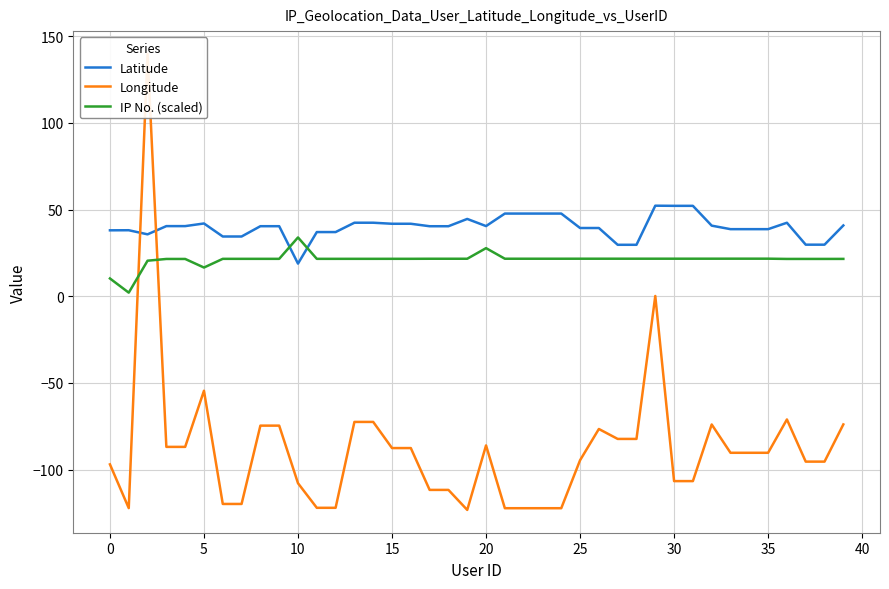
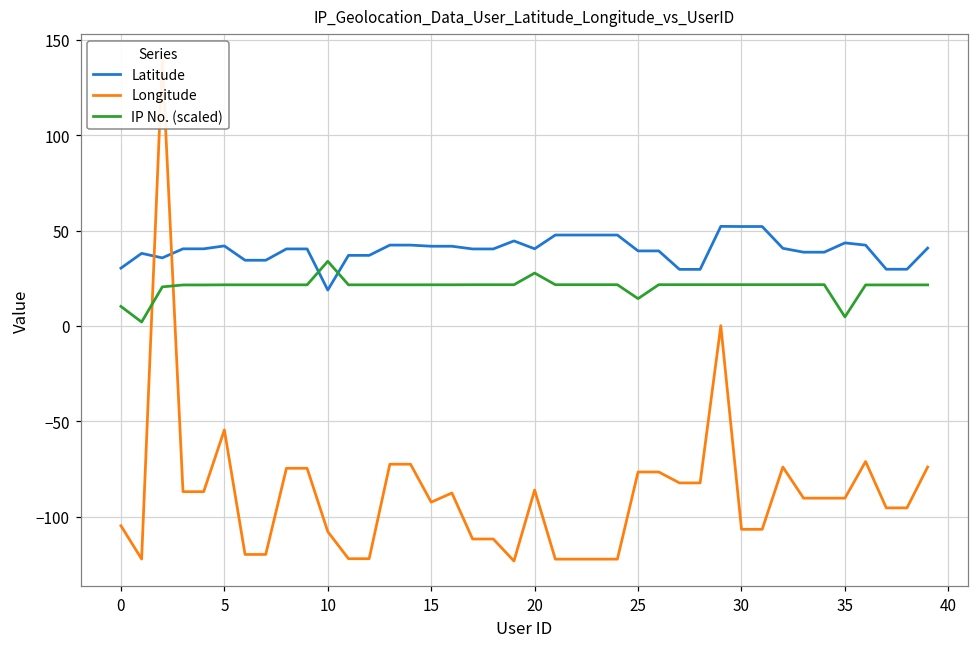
  {
    "Latitude": {
-     "0": 38,
+     "0": 30,
      "5": 42,
      "10": 19,
      "15": 42,
      "20": 40,
      "25": 39,
      "30": 52,
-     "35": 39
+     "35": 44
    },
    "Longitude": {
-     "0": -97,
+     "0": -105,
      "5": -55,
      "10": -108,
-     "15": -88,
+     "15": -92,
      "20": -86,
-     "25": -95,
+     "25": -77,
      "30": -107,
      "35": -90
    },
    "IP No. (scaled)": {
      "0": 10,
-     "5": 17,
+     "5": 22,
      "10": 34,
      "15": 22,
      "20": 28,
-     "25": 22,
+     "25": 14,
      "30": 22,
-     "35": 22
+     "35": 5
    }
  }
